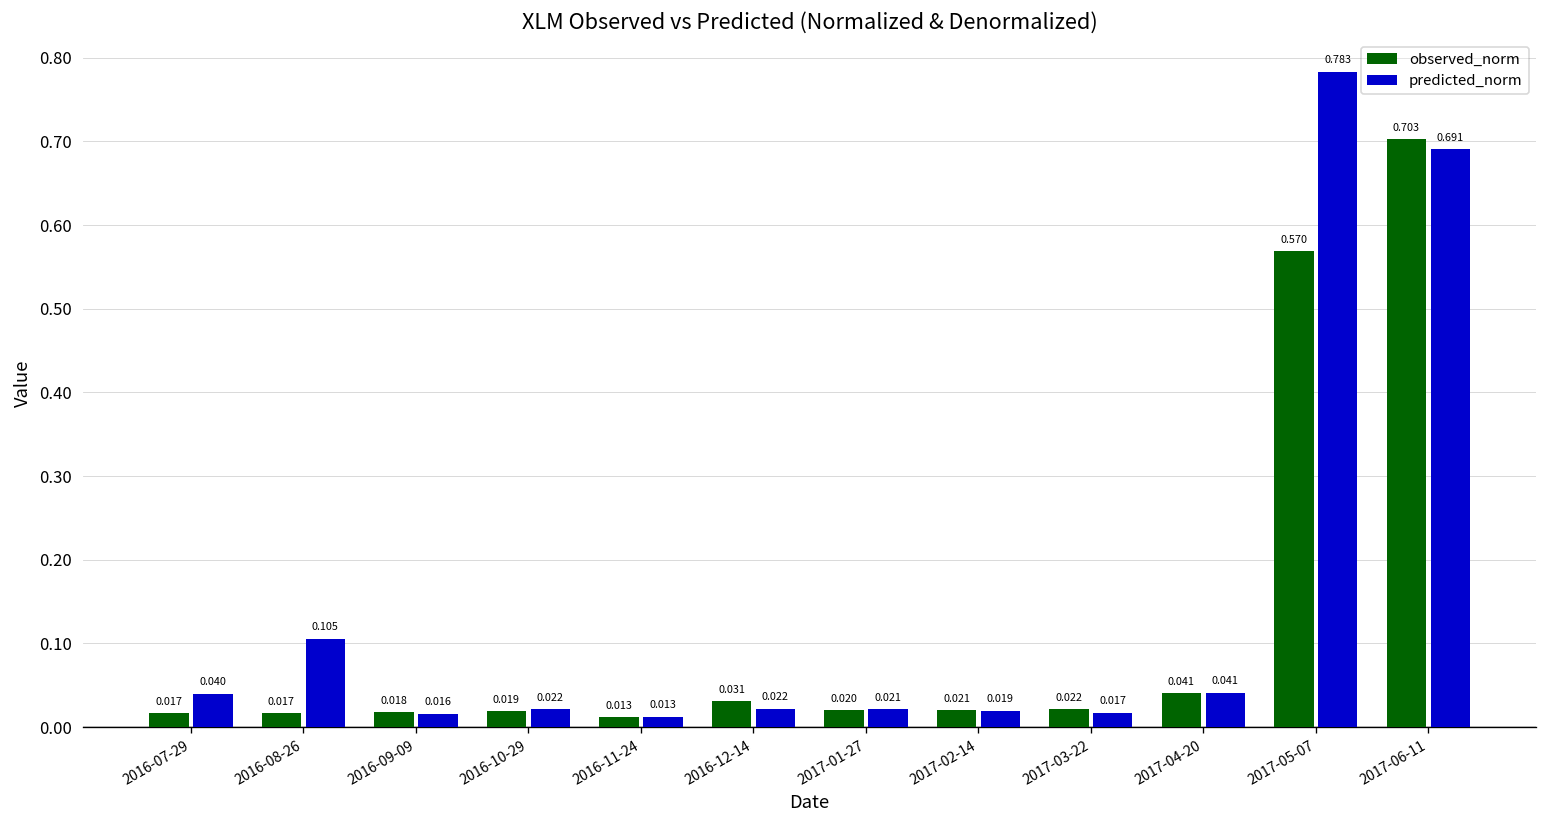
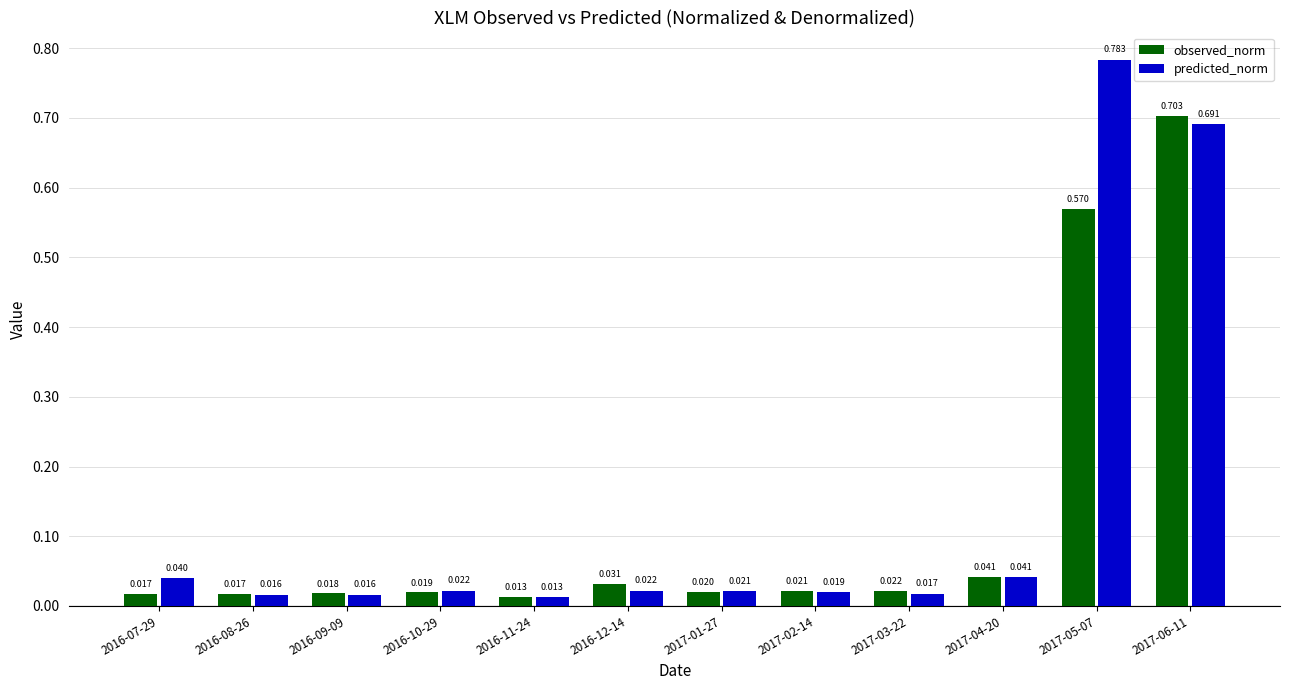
  {
    "observed_norm": {
      "2016-07-29": 0.017,
      "2016-08-26": 0.017,
      "2016-09-09": 0.018,
      "2016-10-29": 0.019,
      "2016-11-24": 0.013,
      "2016-12-14": 0.031,
      "2017-01-27": 0.020,
      "2017-02-14": 0.021,
      "2017-03-22": 0.022,
      "2017-04-20": 0.041,
      "2017-05-07": 0.570,
      "2017-06-11": 0.703
    },
    "predicted_norm": {
      "2016-07-29": 0.040,
-     "2016-08-26": 0.105,
+     "2016-08-26": 0.016,
      "2016-09-09": 0.016,
      "2016-10-29": 0.022,
      "2016-11-24": 0.013,
      "2016-12-14": 0.022,
      "2017-01-27": 0.021,
      "2017-02-14": 0.019,
      "2017-03-22": 0.017,
      "2017-04-20": 0.041,
      "2017-05-07": 0.783,
      "2017-06-11": 0.691
    }
  }
